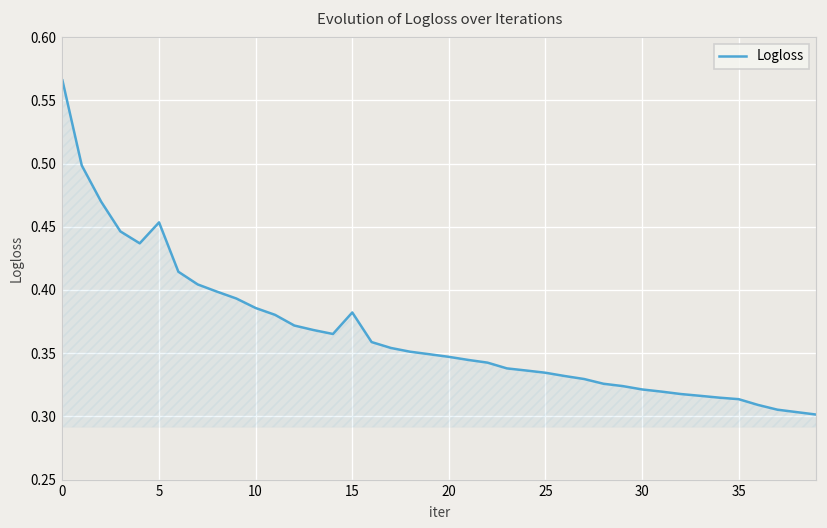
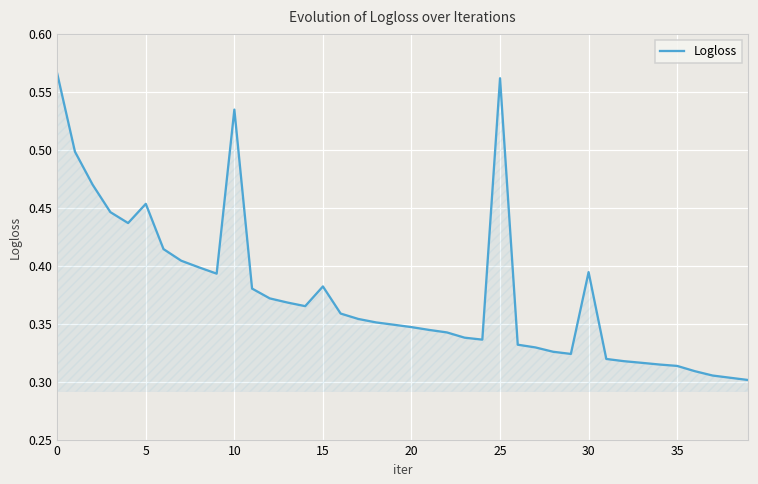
  {
    "0": 0.566,
    "5": 0.454,
-   "10": 0.386,
+   "10": 0.535,
    "15": 0.382,
    "20": 0.347,
-   "25": 0.334,
-   "30": 0.321,
+   "25": 0.562,
+   "30": 0.395,
    "35": 0.314
  }
